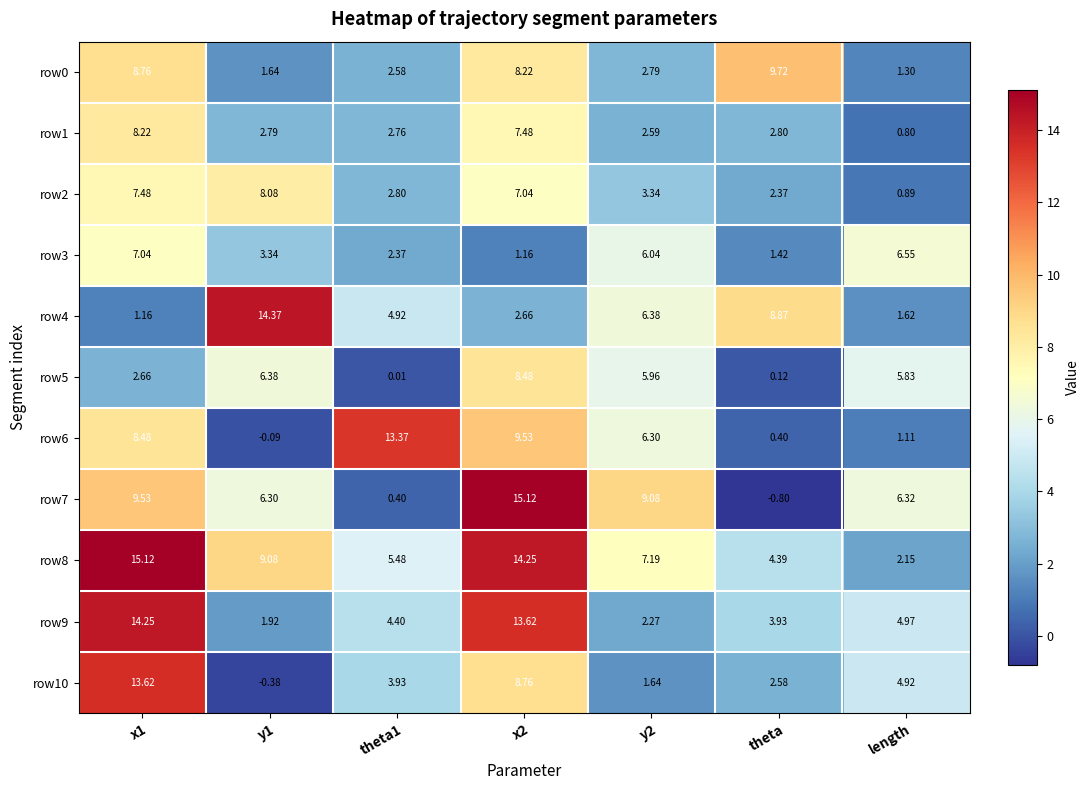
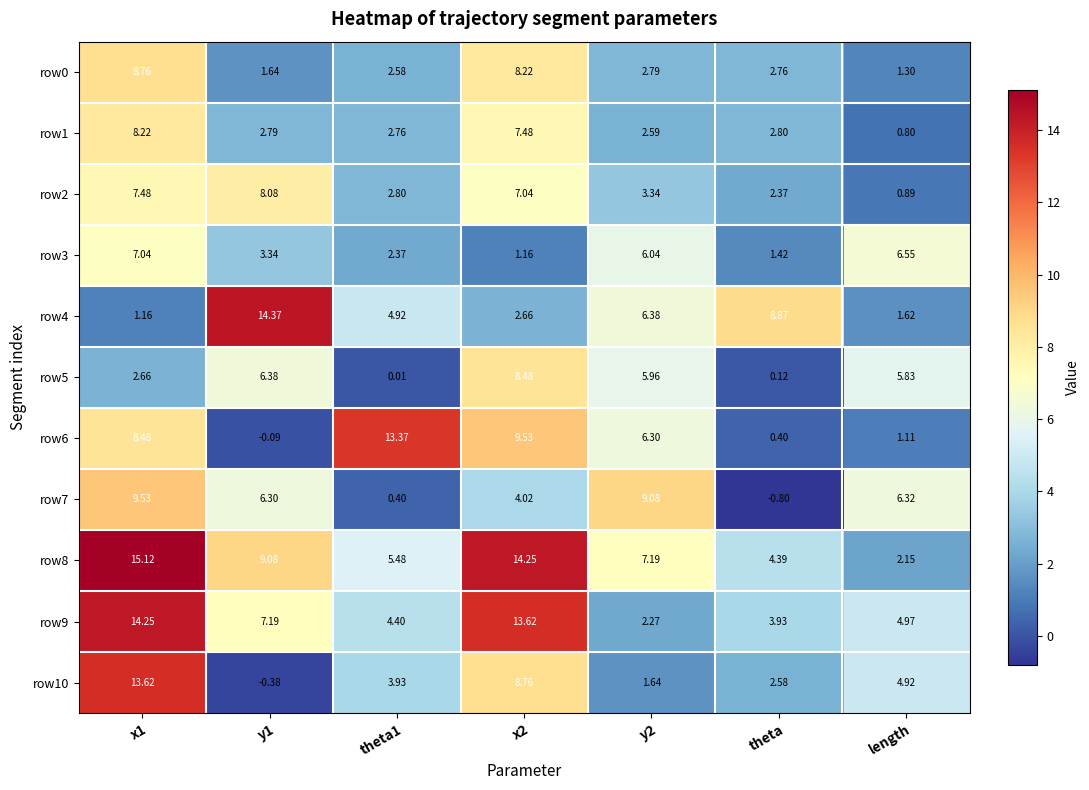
  {
    "row0": {
      "x1": 8.76,
      "y1": 1.64,
      "theta1": 2.58,
      "x2": 8.22,
      "y2": 2.79,
-     "theta": 9.72,
+     "theta": 2.76,
      "length": 1.30
    },
    "row1": {
      "x1": 8.22,
      "y1": 2.79,
      "theta1": 2.76,
      "x2": 7.48,
      "y2": 2.59,
      "theta": 2.80,
      "length": 0.80
    },
    "row2": {
      "x1": 7.48,
      "y1": 8.08,
      "theta1": 2.80,
      "x2": 7.04,
      "y2": 3.34,
      "theta": 2.37,
      "length": 0.89
    },
    "row3": {
      "x1": 7.04,
      "y1": 3.34,
      "theta1": 2.37,
      "x2": 1.16,
      "y2": 6.04,
      "theta": 1.42,
      "length": 6.55
    },
    "row4": {
      "x1": 1.16,
      "y1": 14.37,
      "theta1": 4.92,
      "x2": 2.66,
      "y2": 6.38,
      "theta": 8.87,
      "length": 1.62
    },
    "row5": {
      "x1": 2.66,
      "y1": 6.38,
      "theta1": 0.01,
      "x2": 8.48,
      "y2": 5.96,
      "theta": 0.12,
      "length": 5.83
    },
    "row6": {
      "x1": 8.48,
      "y1": -0.09,
      "theta1": 13.37,
      "x2": 9.53,
      "y2": 6.30,
      "theta": 0.40,
      "length": 1.11
    },
    "row7": {
      "x1": 9.53,
      "y1": 6.30,
      "theta1": 0.40,
-     "x2": 15.12,
+     "x2": 4.02,
      "y2": 9.08,
      "theta": -0.80,
      "length": 6.32
    },
    "row8": {
      "x1": 15.12,
      "y1": 9.08,
      "theta1": 5.48,
      "x2": 14.25,
      "y2": 7.19,
      "theta": 4.39,
      "length": 2.15
    },
    "row9": {
      "x1": 14.25,
-     "y1": 1.92,
+     "y1": 7.19,
      "theta1": 4.40,
      "x2": 13.62,
      "y2": 2.27,
      "theta": 3.93,
      "length": 4.97
    },
    "row10": {
      "x1": 13.62,
      "y1": -0.38,
      "theta1": 3.93,
      "x2": 8.76,
      "y2": 1.64,
      "theta": 2.58,
      "length": 4.92
    }
  }
